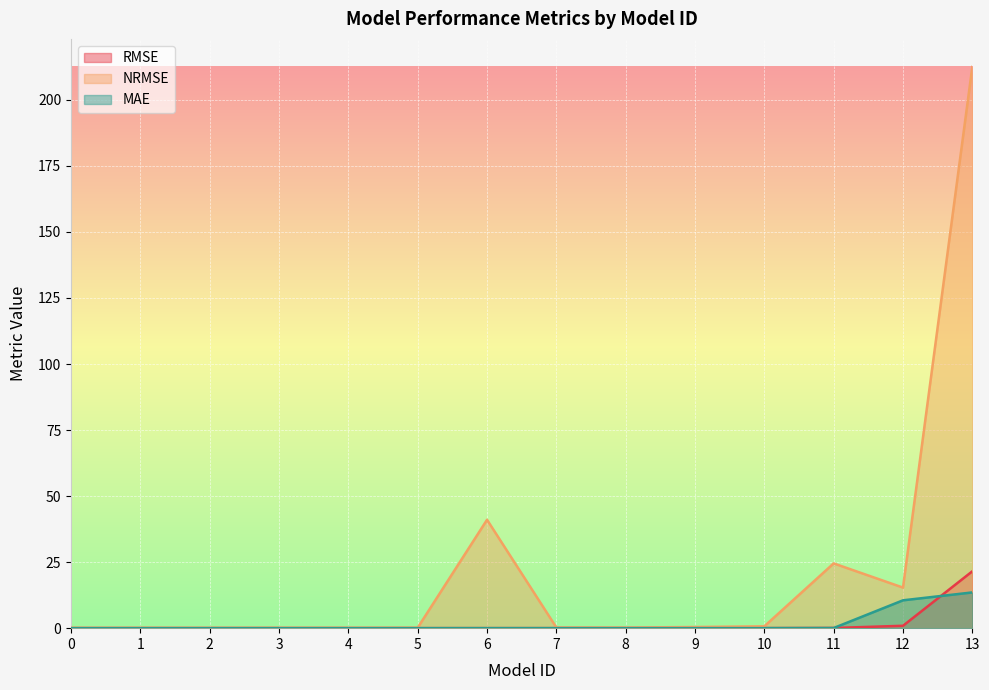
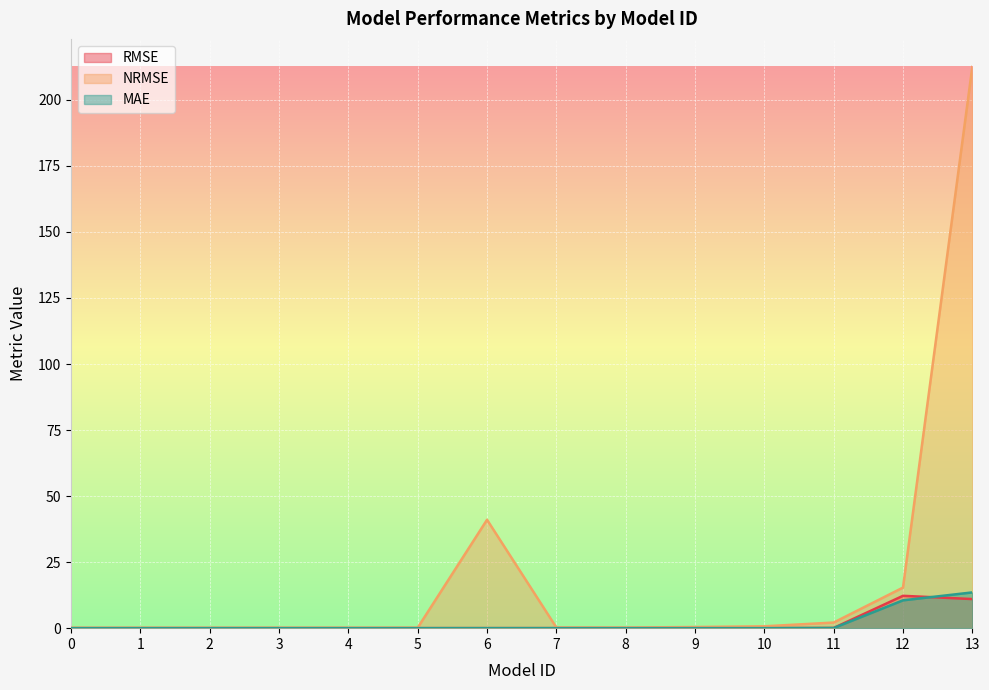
  {
    "RMSE": {
-     "12": 1,
-     "13": 22
+     "12": 12,
+     "13": 11
    },
    "NRMSE": {
      "6": 41,
-     "11": 25,
+     "11": 2,
      "12": 15,
      "13": 212
    },
    "MAE": {
      "12": 11,
      "13": 14
    }
  }
